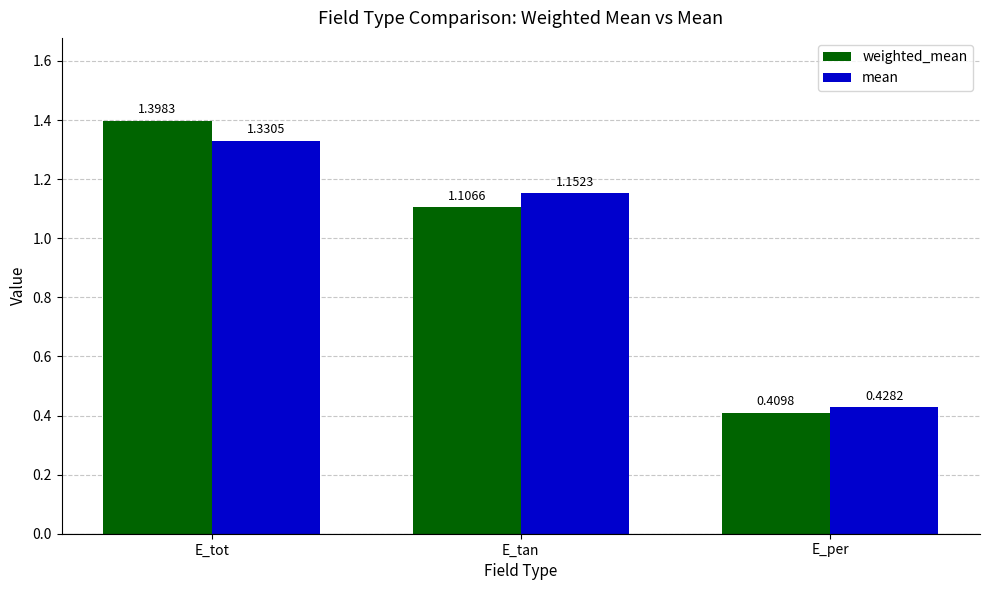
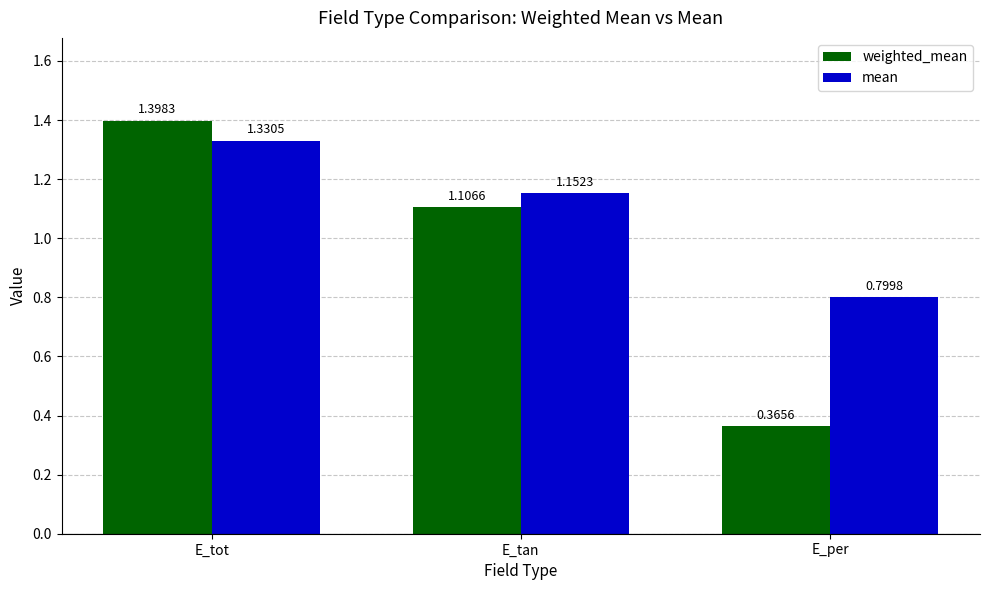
  {
    "weighted_mean": {
      "E_tot": 1.3983,
      "E_tan": 1.1066,
-     "E_per": 0.4098
+     "E_per": 0.3656
    },
    "mean": {
      "E_tot": 1.3305,
      "E_tan": 1.1523,
-     "E_per": 0.4282
+     "E_per": 0.7998
    }
  }
